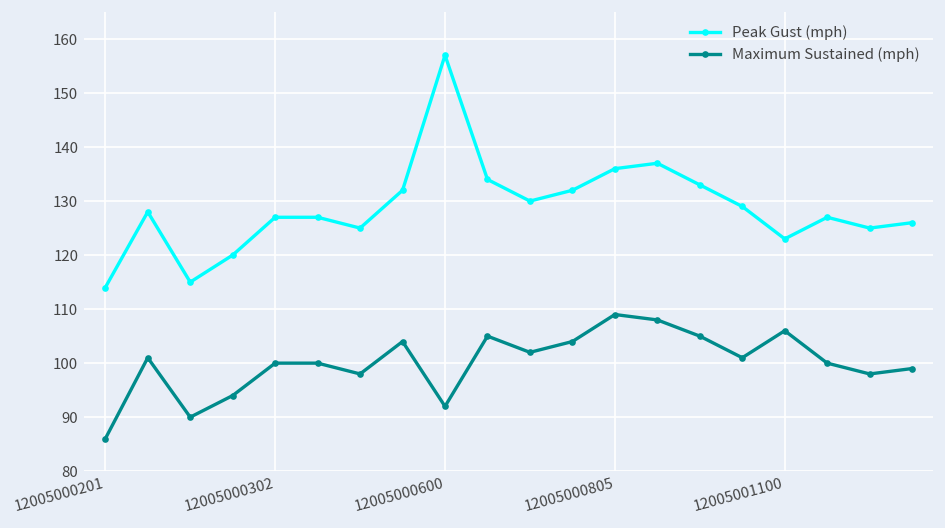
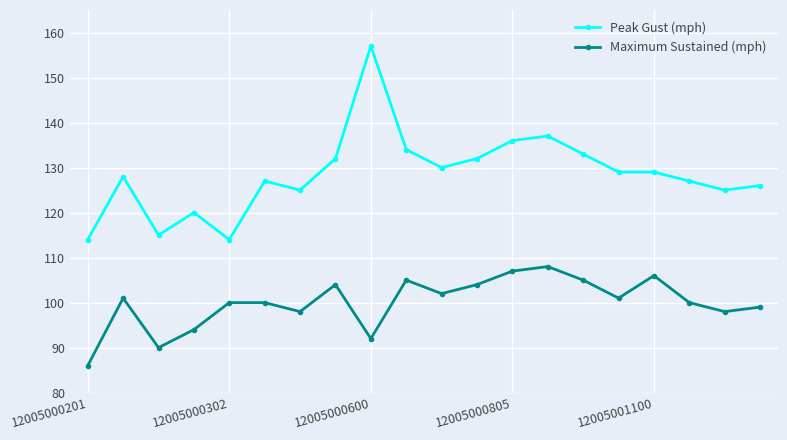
  {
    "Peak Gust (mph)": {
      "12005000201": 114,
-     "12005000302": 127,
+     "12005000302": 114,
      "12005000600": 157,
      "12005000805": 136,
-     "12005001100": 123
+     "12005001100": 129
    },
    "Maximum Sustained (mph)": {
      "12005000201": 86,
      "12005000302": 100,
      "12005000600": 92,
-     "12005000805": 109,
+     "12005000805": 107,
      "12005001100": 106
    }
  }
